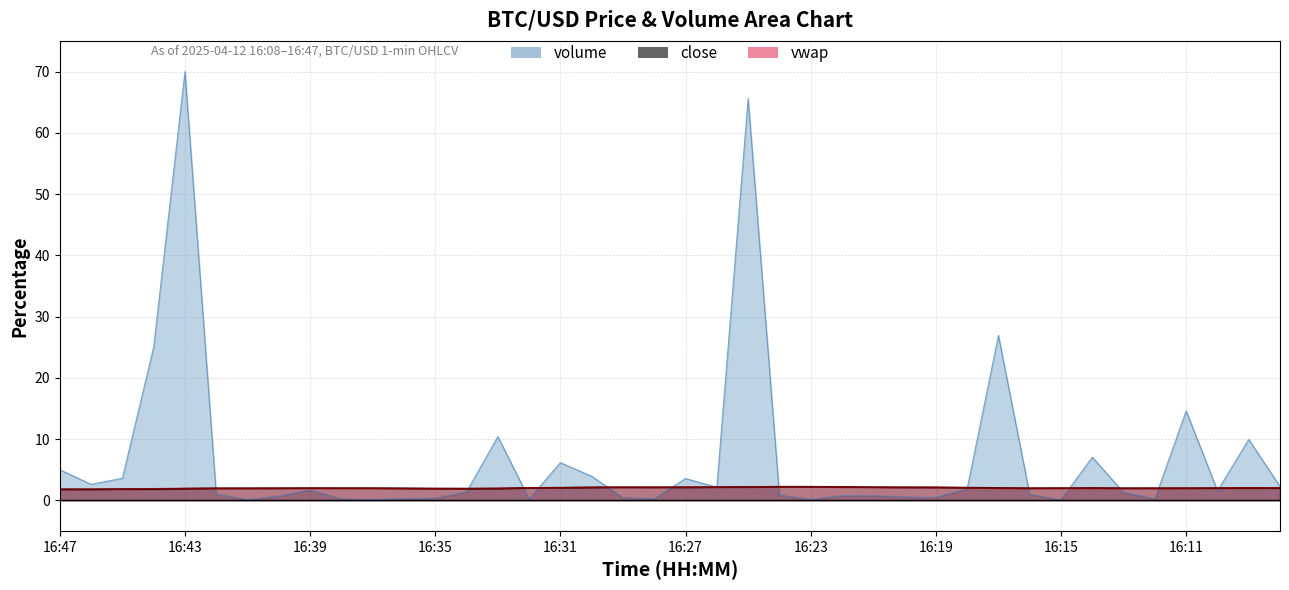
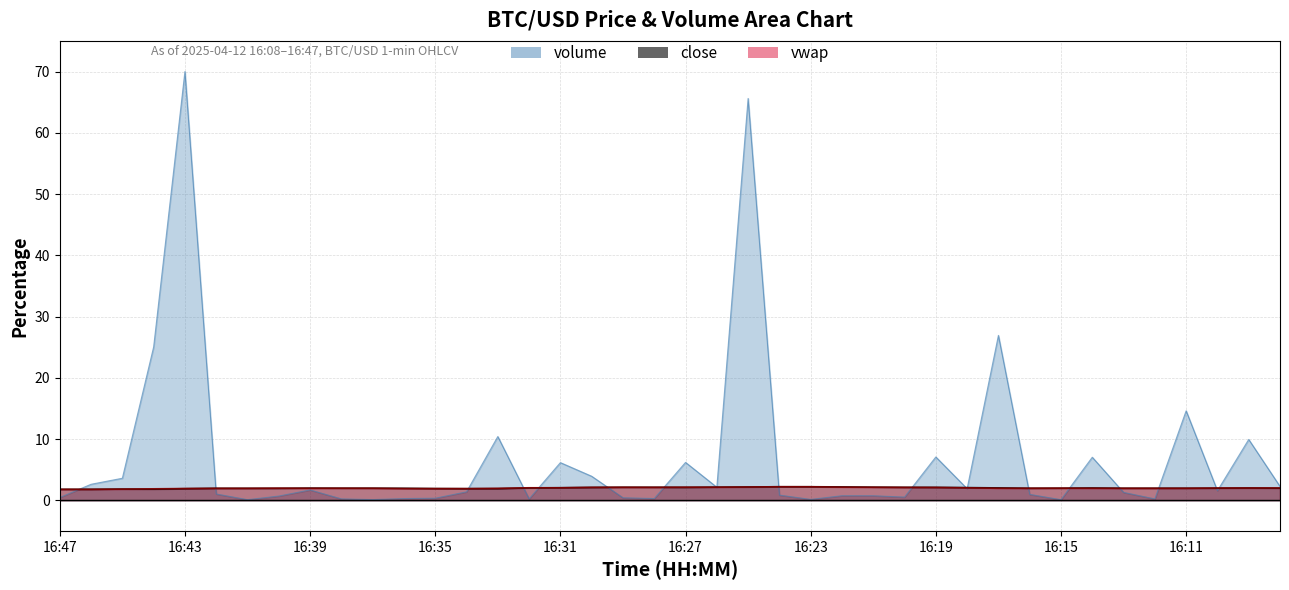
  {
    "volume": {
-     "16:47": 5,
+     "16:47": 0,
      "16:43": 70,
      "16:35": 0,
      "16:31": 6,
-     "16:27": 4,
+     "16:27": 6,
      "16:23": 0,
-     "16:19": 0,
+     "16:19": 7,
      "16:15": 0,
      "16:11": 15
    }
  }
